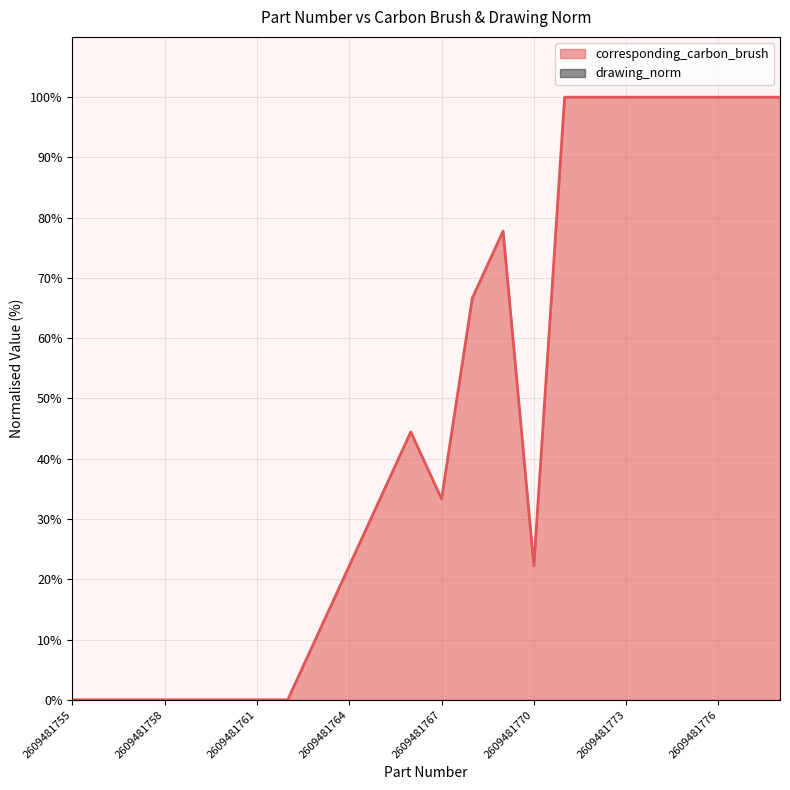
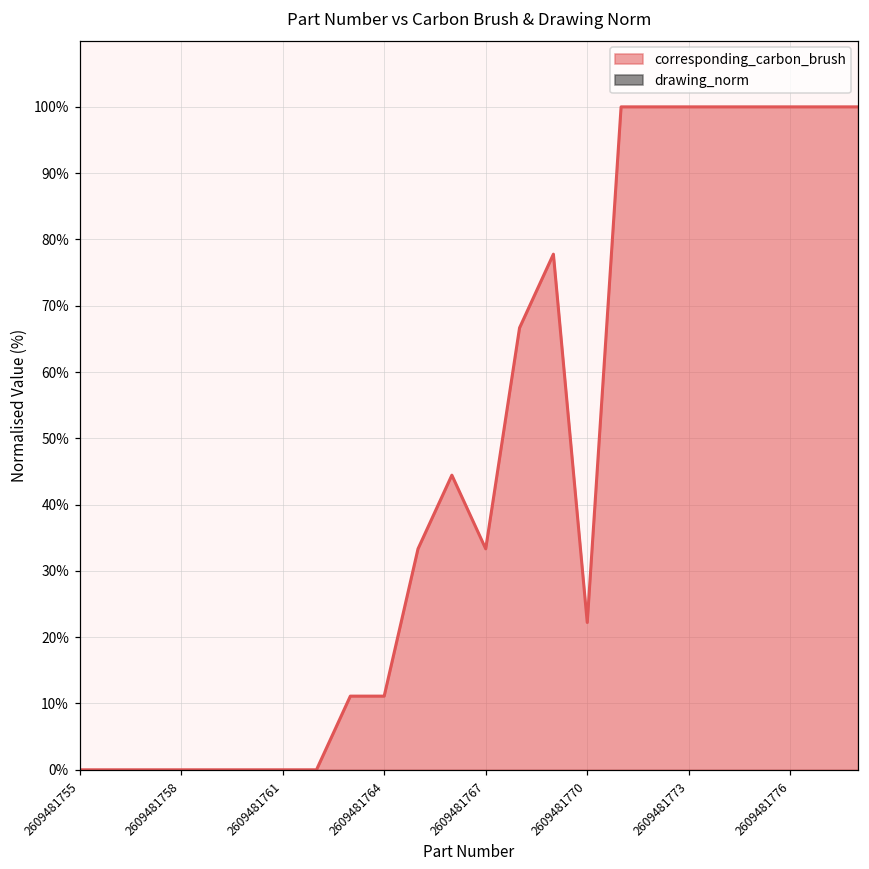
  {
    "2609481755": "0%",
    "2609481758": "0%",
    "2609481761": "0%",
-   "2609481764": "22%",
+   "2609481764": "11%",
    "2609481767": "33%",
    "2609481770": "22%",
    "2609481773": "100%",
    "2609481776": "100%"
  }
